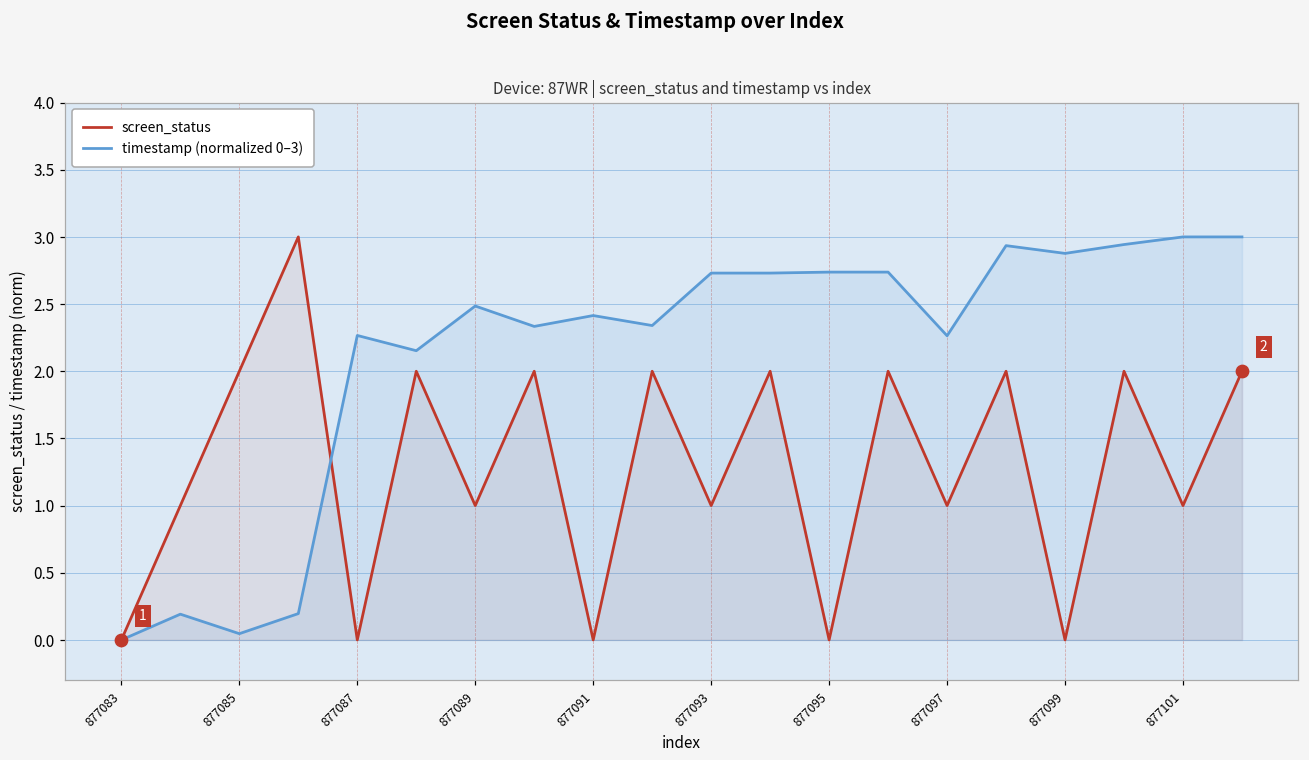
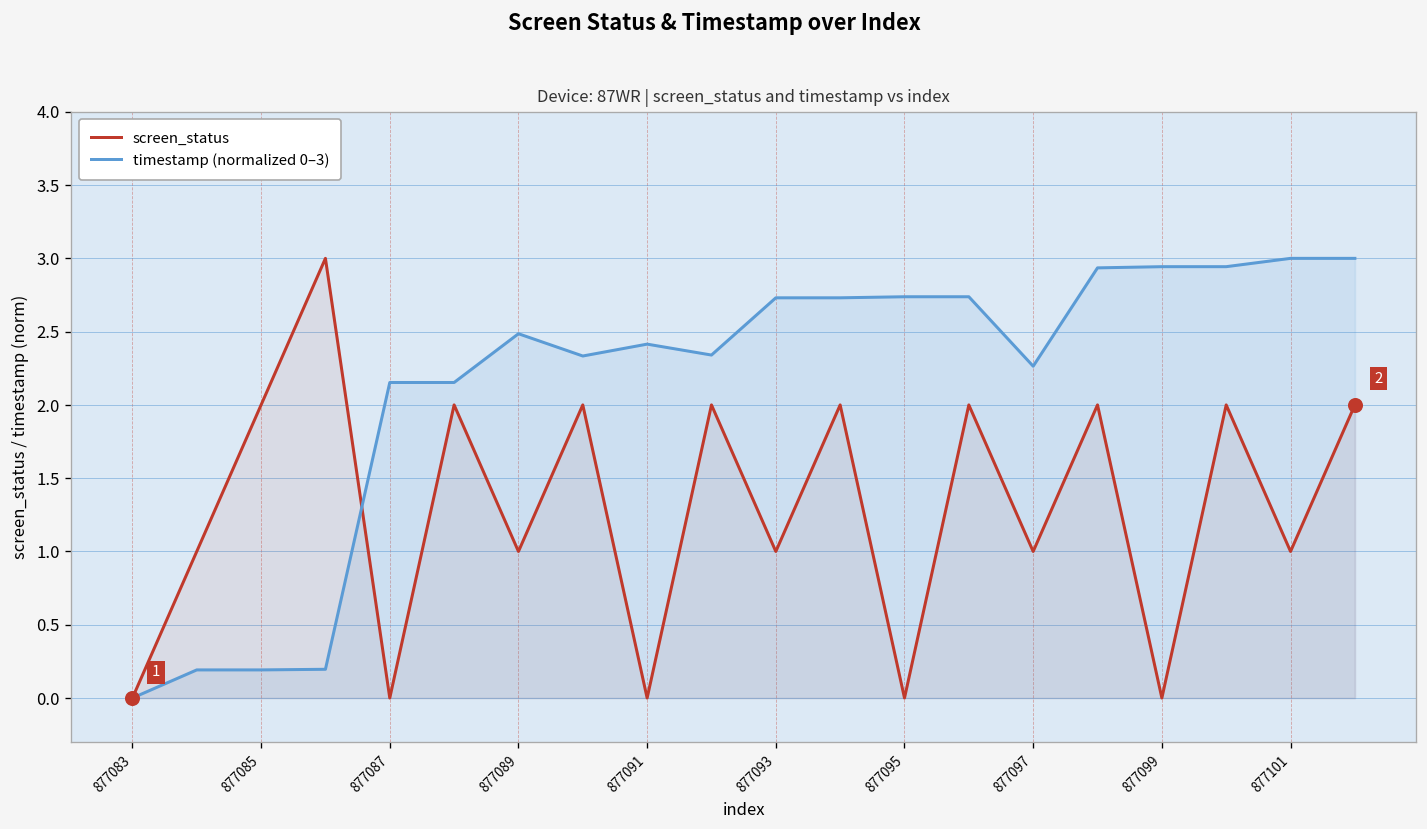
  {
    "timestamp (normalized 0–3)": {
-     "877085": 0.05,
-     "877087": 2.27,
+     "877085": 0.19,
+     "877087": 2.15,
      "877089": 2.49,
      "877091": 2.41,
      "877093": 2.73,
      "877095": 2.74,
      "877097": 2.26,
-     "877099": 2.88,
+     "877099": 2.94,
      "877101": 3.00
    }
  }
